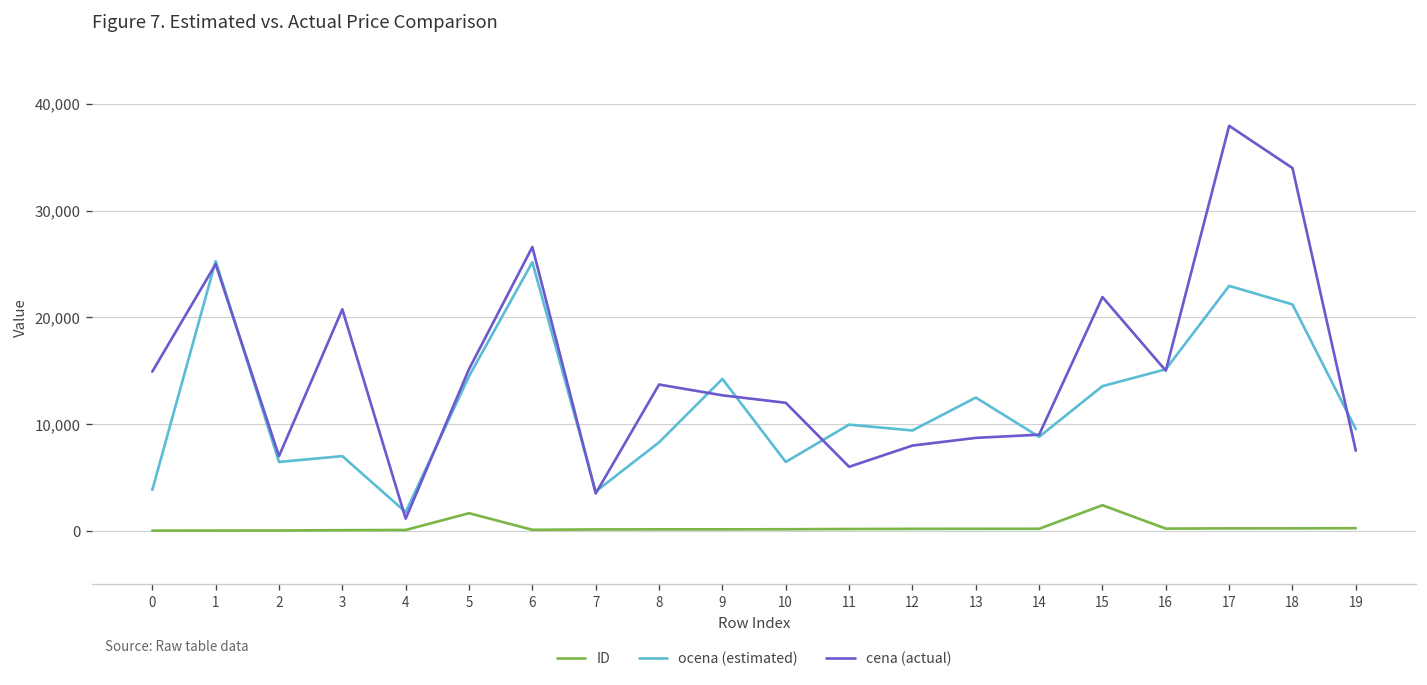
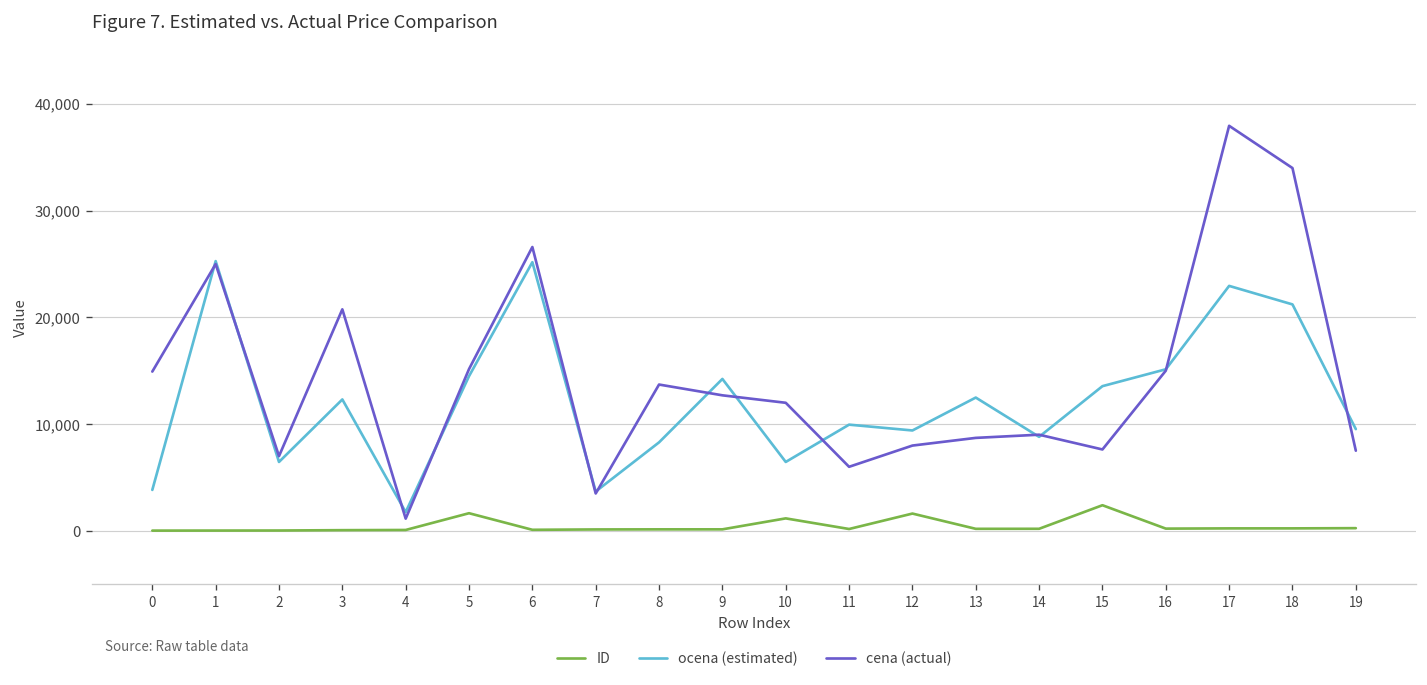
  {
    "ID": {
      "0": "0",
      "1": "0",
      "2": "0",
      "3": "0",
      "4": "0",
      "5": "2,000",
      "6": "0",
      "7": "0",
      "8": "0",
      "9": "0",
-     "10": "0",
+     "10": "1,000",
      "11": "0",
-     "12": "0",
+     "12": "2,000",
      "13": "0",
      "14": "0",
      "15": "2,000",
      "16": "0",
      "17": "0",
      "18": "0",
      "19": "0"
    },
    "ocena (estimated)": {
      "0": "4,000",
      "2": "6,000",
-     "3": "7,000",
+     "3": "12,000",
      "4": "2,000",
      "5": "14,000",
      "6": "25,000",
      "8": "8,000",
      "9": "14,000",
      "10": "6,000",
      "11": "10,000",
      "12": "9,000",
      "13": "12,000",
      "15": "14,000",
      "17": "23,000",
      "18": "21,000",
      "19": "10,000"
    },
    "cena (actual)": {
      "0": "15,000",
      "2": "7,000",
      "3": "21,000",
      "4": "1,000",
      "5": "15,000",
      "6": "27,000",
      "8": "14,000",
      "9": "13,000",
      "10": "12,000",
      "11": "6,000",
      "12": "8,000",
      "13": "9,000",
-     "15": "22,000",
+     "15": "8,000",
      "17": "38,000",
      "18": "34,000",
      "19": "7,000"
    }
  }
